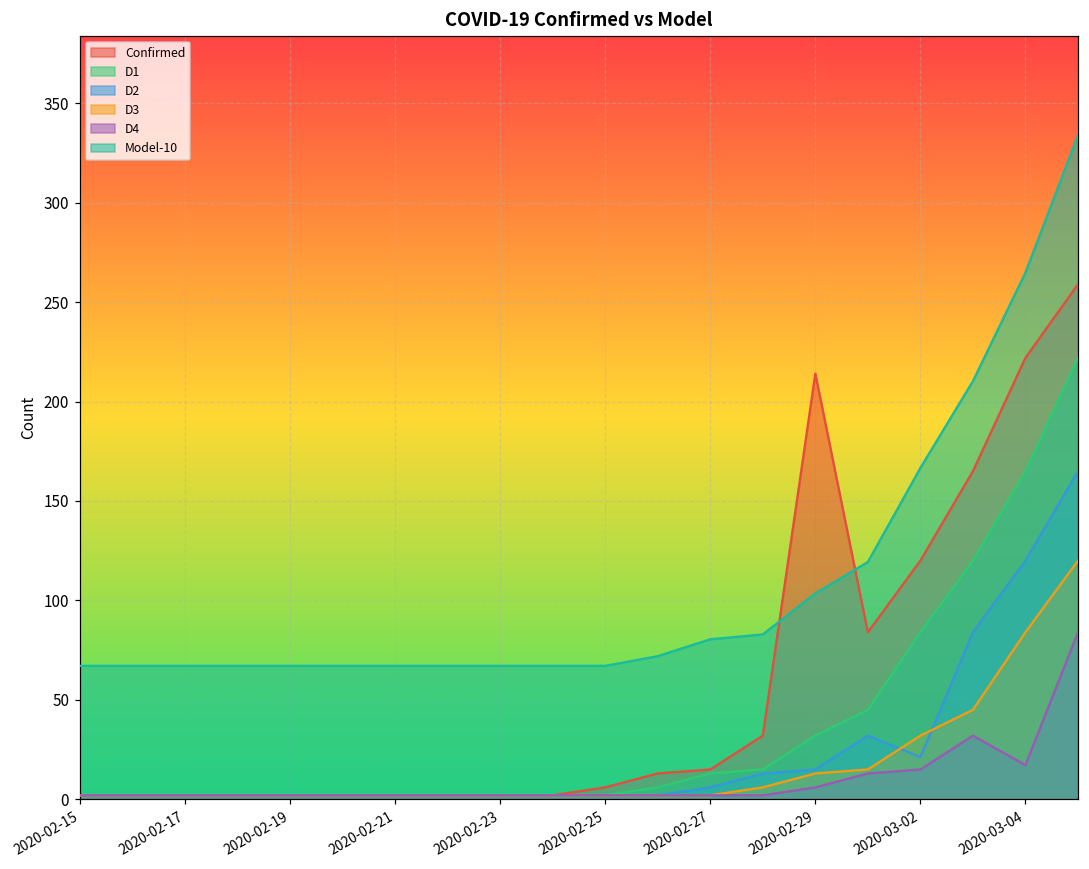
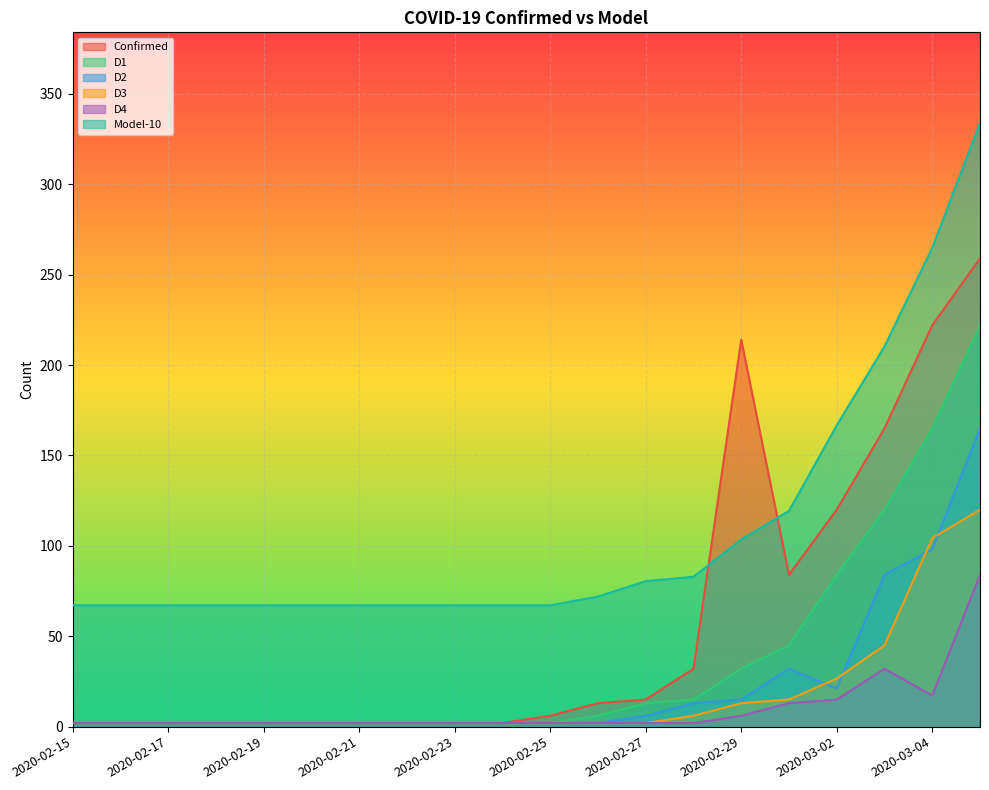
  {
    "Confirmed": {
      "2020-02-25": 6,
      "2020-02-27": 15,
      "2020-02-29": 214,
      "2020-03-02": 120,
      "2020-03-04": 222
    },
    "D2": {
      "2020-02-27": 6,
      "2020-02-29": 15,
      "2020-03-02": 21,
-     "2020-03-04": 120
+     "2020-03-04": 98
    },
    "D3": {
      "2020-02-29": 13,
-     "2020-03-02": 32,
-     "2020-03-04": 84
+     "2020-03-02": 27,
+     "2020-03-04": 104
    },
    "D4": {
      "2020-02-29": 6,
      "2020-03-02": 15,
      "2020-03-04": 17
    }
  }
